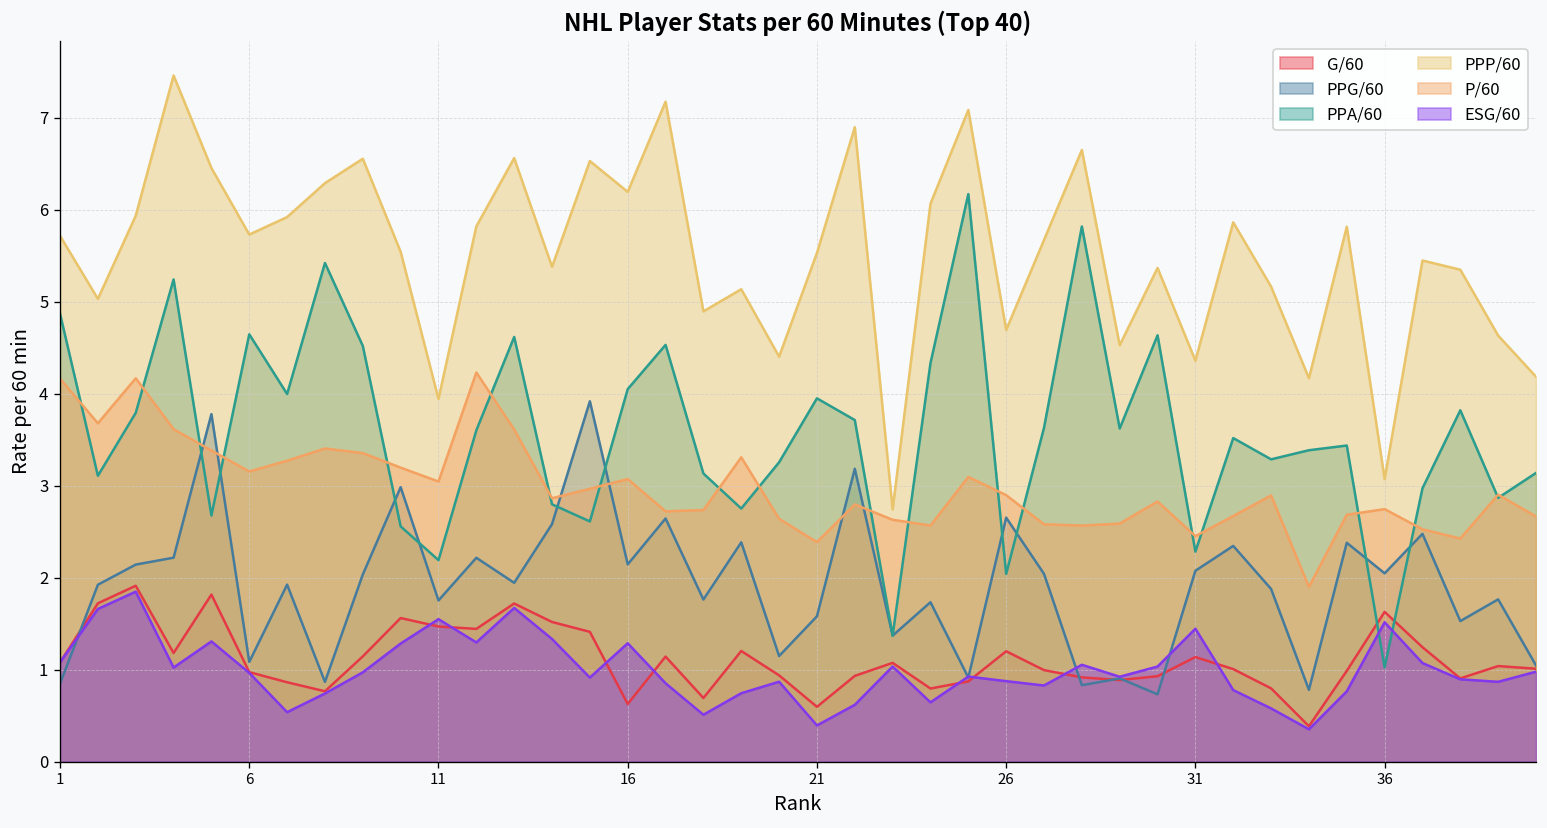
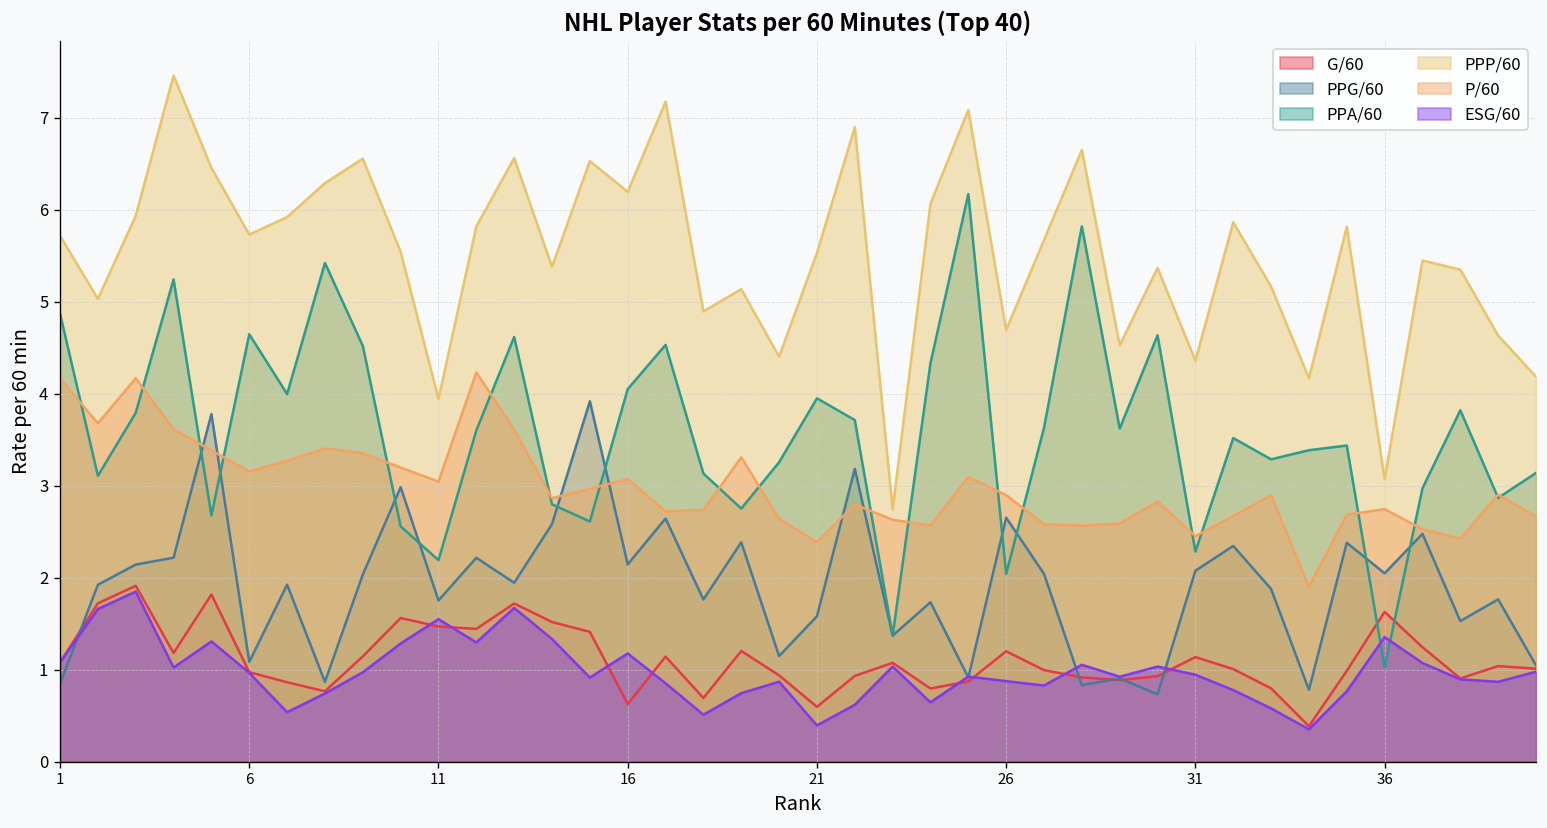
  {
    "G/60": {
      "11": 1.5,
      "16": 0.6,
      "21": 0.6,
      "26": 1.2,
      "31": 1.1,
      "36": 1.6
    },
    "ESG/60": {
      "11": 1.5,
-     "16": 1.3,
+     "16": 1.2,
      "21": 0.4,
      "26": 0.9,
-     "31": 1.4,
-     "36": 1.5
+     "31": 0.9,
+     "36": 1.4
    }
  }
